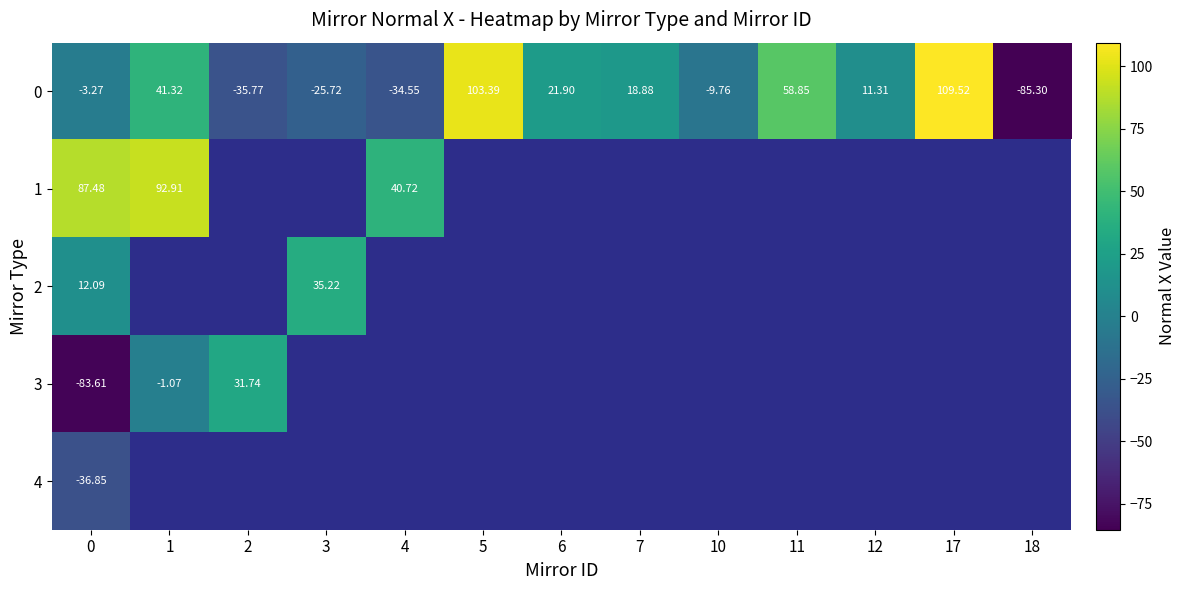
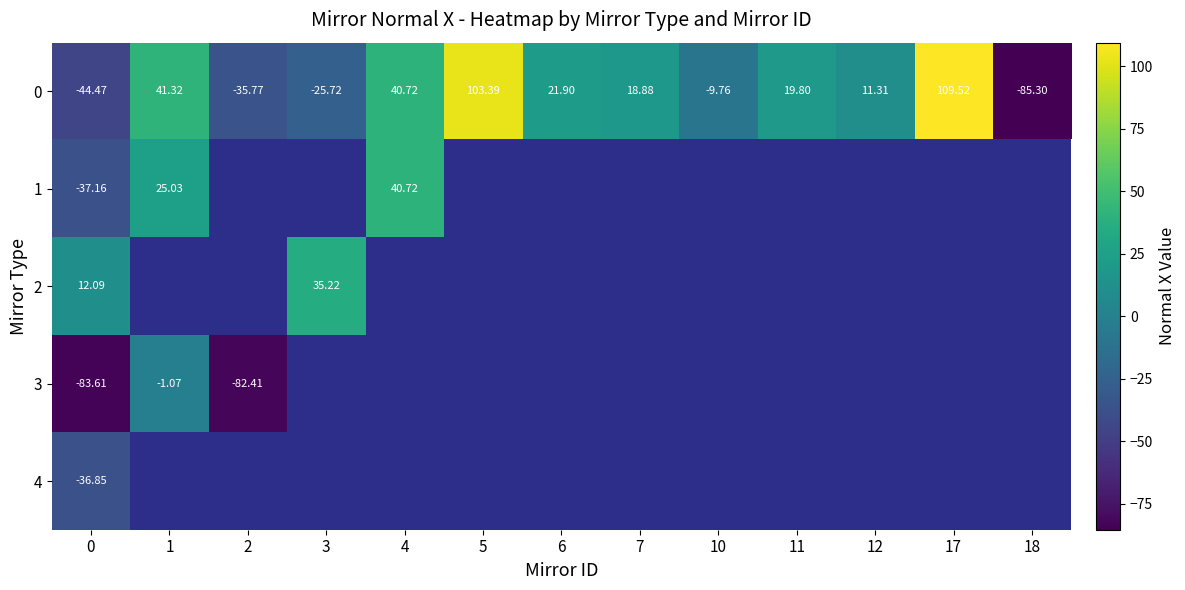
  {
    "0": {
-     "0": -3.27,
+     "0": -44.47,
      "1": 41.32,
      "2": -35.77,
      "3": -25.72,
-     "4": -34.55,
+     "4": 40.72,
      "5": 103.39,
      "6": 21.90,
      "7": 18.88,
      "10": -9.76,
-     "11": 58.85,
+     "11": 19.80,
      "12": 11.31,
      "17": 109.52,
      "18": -85.30
    },
    "1": {
-     "0": 87.48,
-     "1": 92.91,
+     "0": -37.16,
+     "1": 25.03,
      "4": 40.72
    },
    "2": {
      "0": 12.09,
      "3": 35.22
    },
    "3": {
      "0": -83.61,
      "1": -1.07,
-     "2": 31.74
+     "2": -82.41
    },
    "4": {
      "0": -36.85
    }
  }
